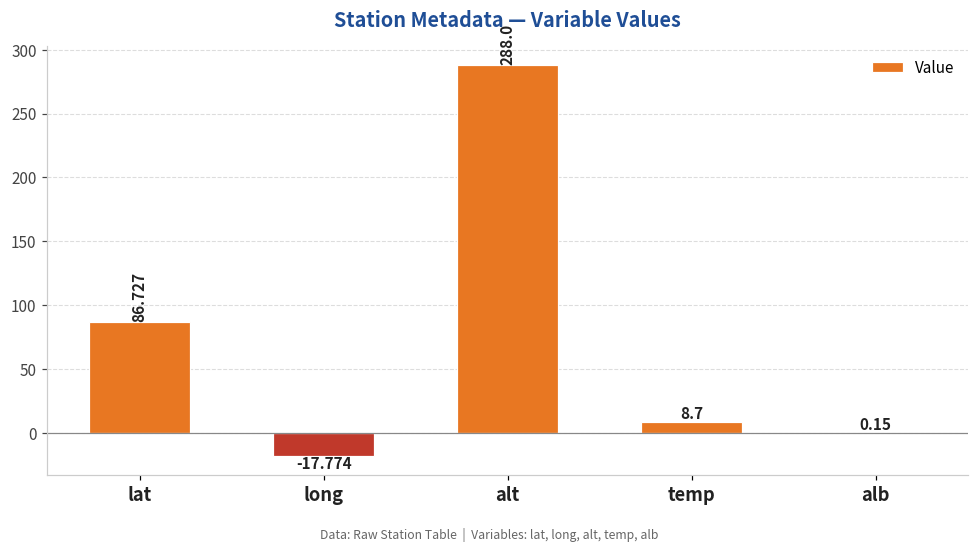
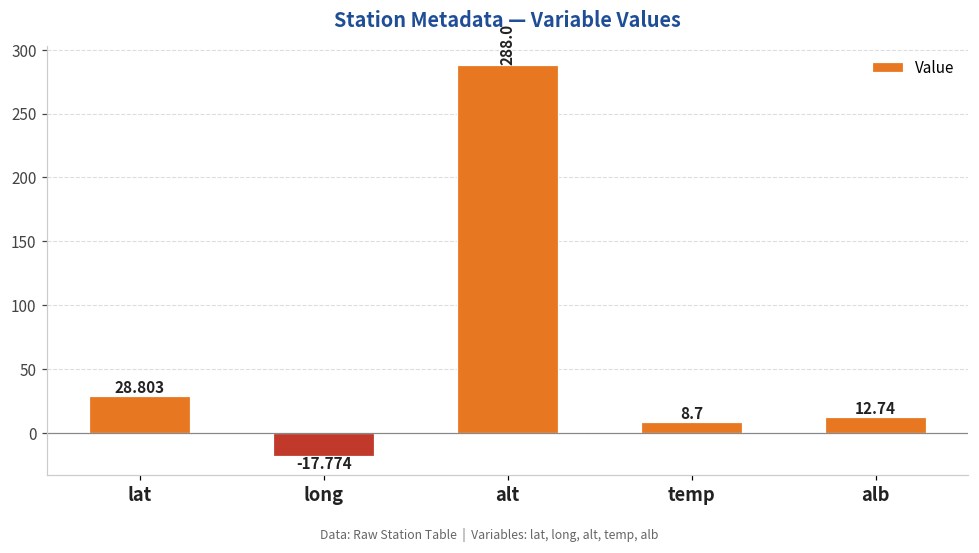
  {
-   "lat": 86.727,
+   "lat": 28.803,
    "long": -17.774,
    "alt": 288.0,
    "temp": 8.7,
-   "alb": 0.15
+   "alb": 12.74
  }
